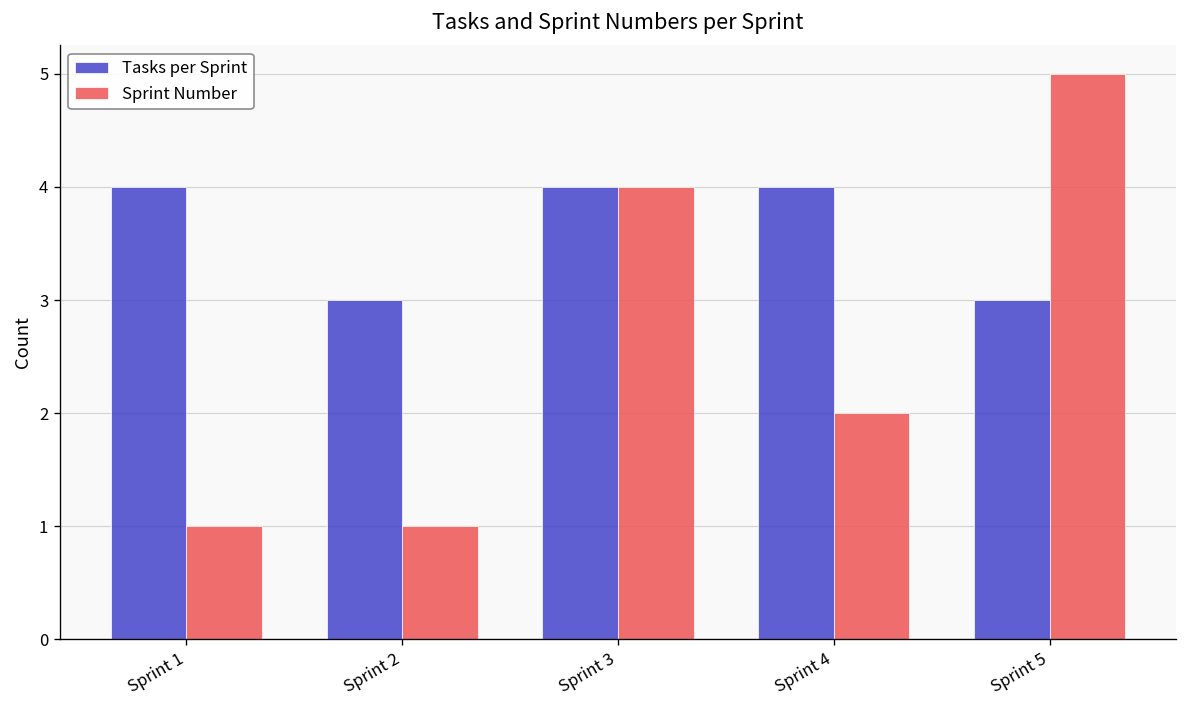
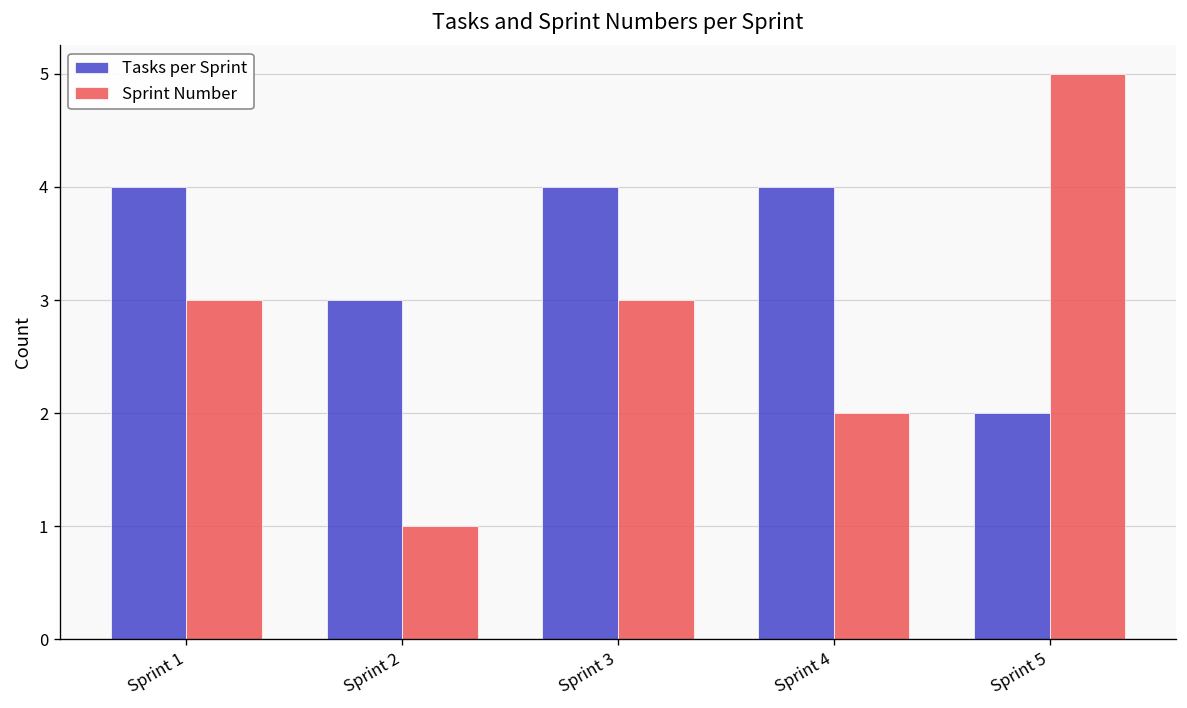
  {
    "Tasks per Sprint": {
      "Sprint 1": 4,
      "Sprint 2": 3,
      "Sprint 3": 4,
      "Sprint 4": 4,
-     "Sprint 5": 3
+     "Sprint 5": 2
    },
    "Sprint Number": {
-     "Sprint 1": 1,
+     "Sprint 1": 3,
      "Sprint 2": 1,
-     "Sprint 3": 4,
+     "Sprint 3": 3,
      "Sprint 4": 2,
      "Sprint 5": 5
    }
  }
